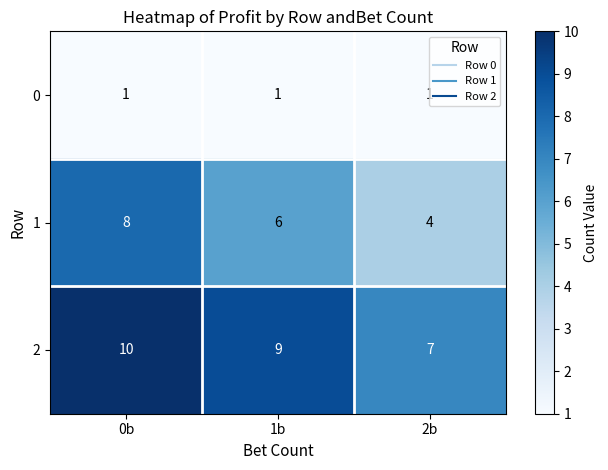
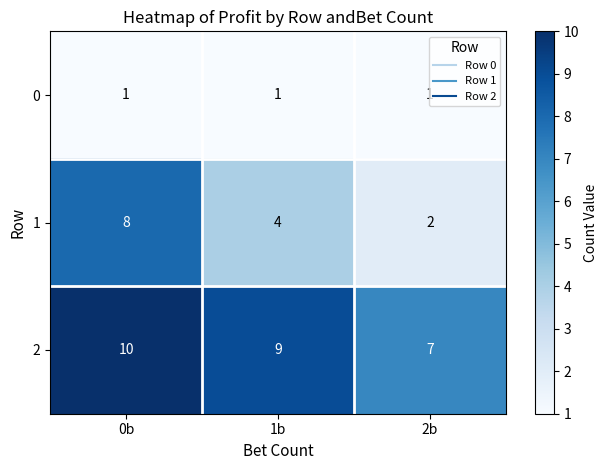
  {
    "0": {
      "0b": 1,
      "1b": 1
    },
    "1": {
      "0b": 8,
-     "1b": 6,
-     "2b": 4
+     "1b": 4,
+     "2b": 2
    },
    "2": {
      "0b": 10,
      "1b": 9,
      "2b": 7
    }
  }
